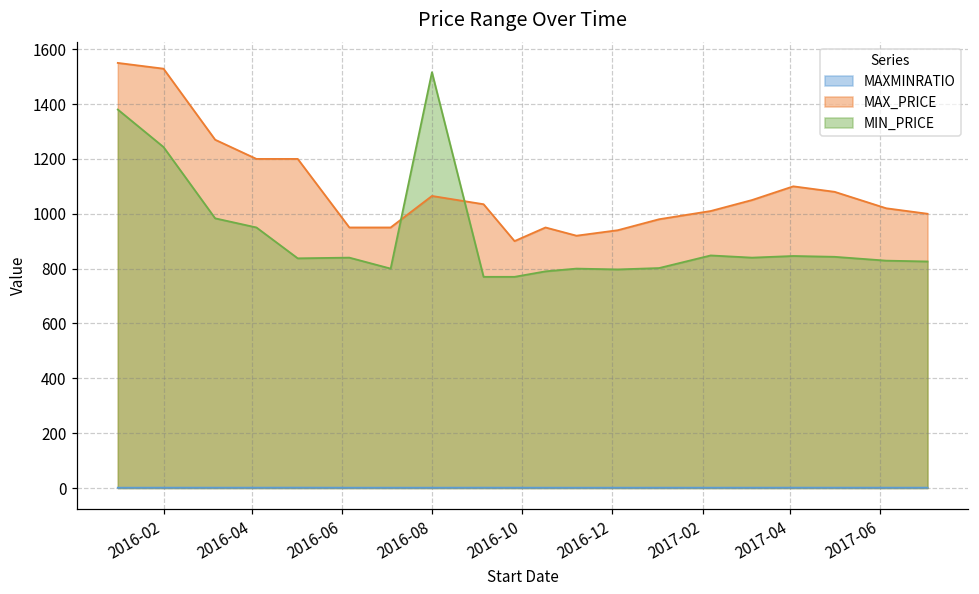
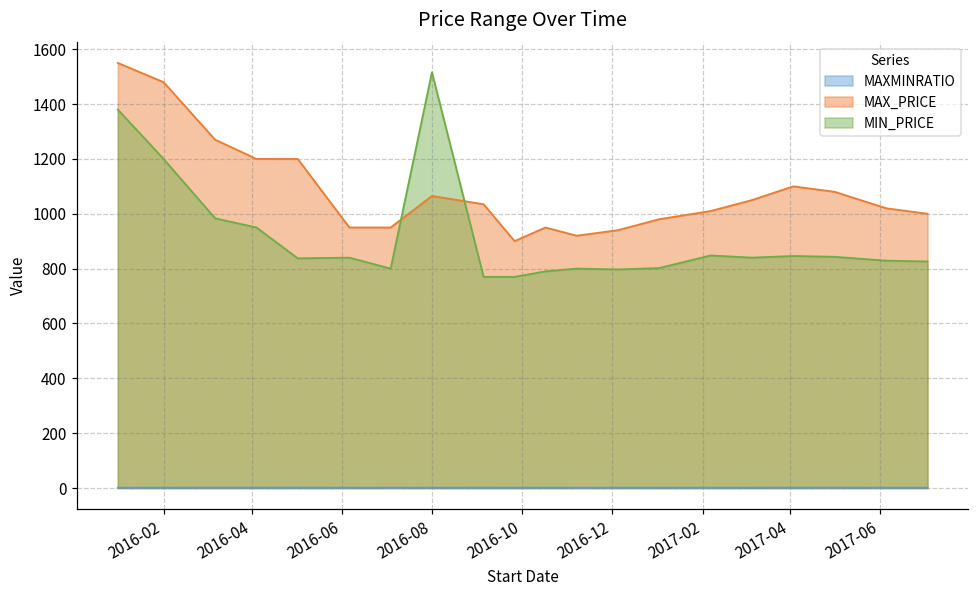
  {
    "MAXMINRATIO": {
      "2016-02": 0,
      "2016-08": 0
    },
    "MAX_PRICE": {
-     "2016-02": 1530,
+     "2016-02": 1480,
      "2016-08": 1060
    },
    "MIN_PRICE": {
-     "2016-02": 1240,
+     "2016-02": 1200,
      "2016-08": 1520
    }
  }
